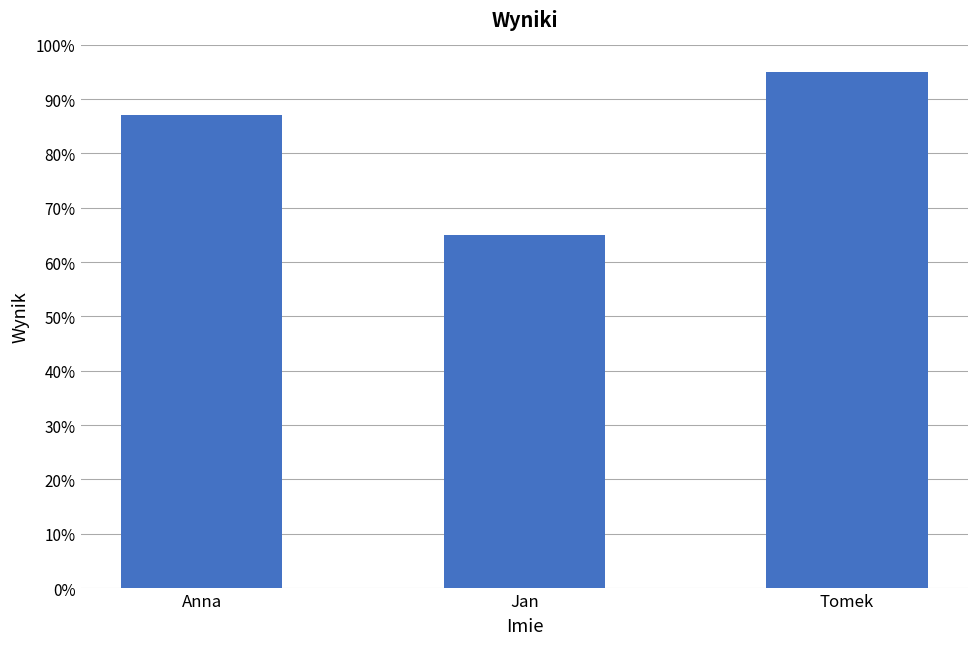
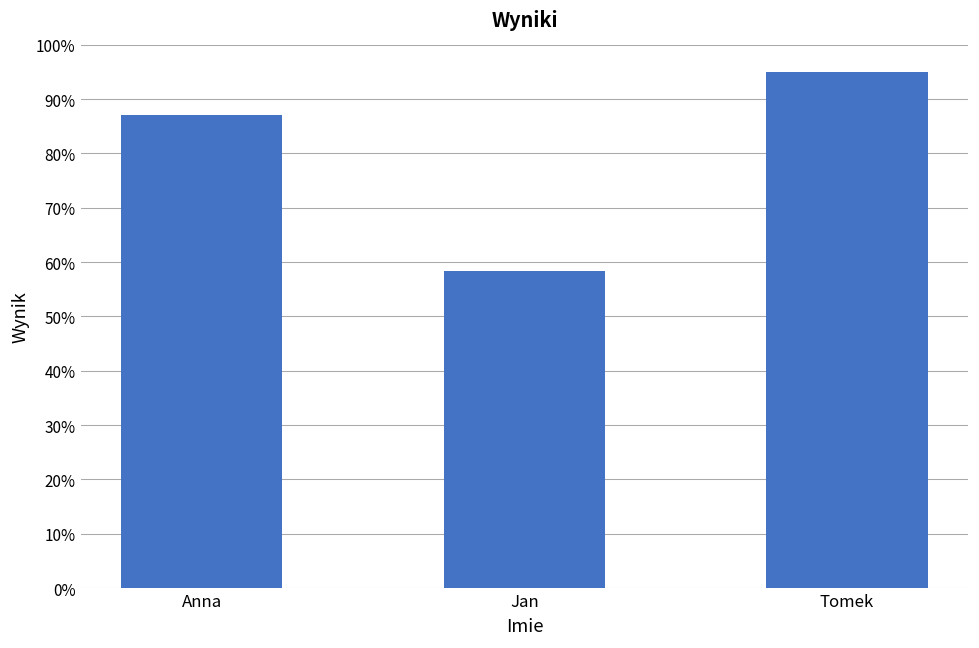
  {
    "Anna": "87%",
-   "Jan": "65%",
+   "Jan": "58%",
    "Tomek": "95%"
  }
